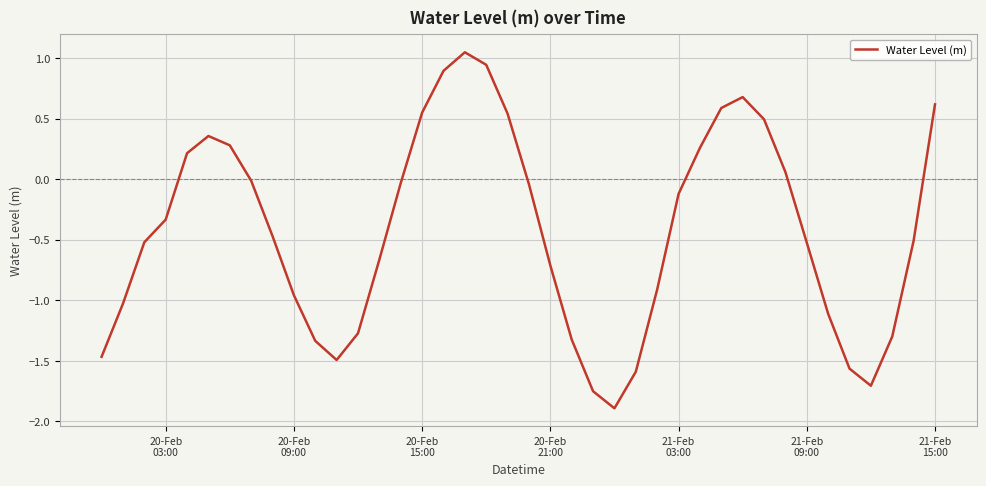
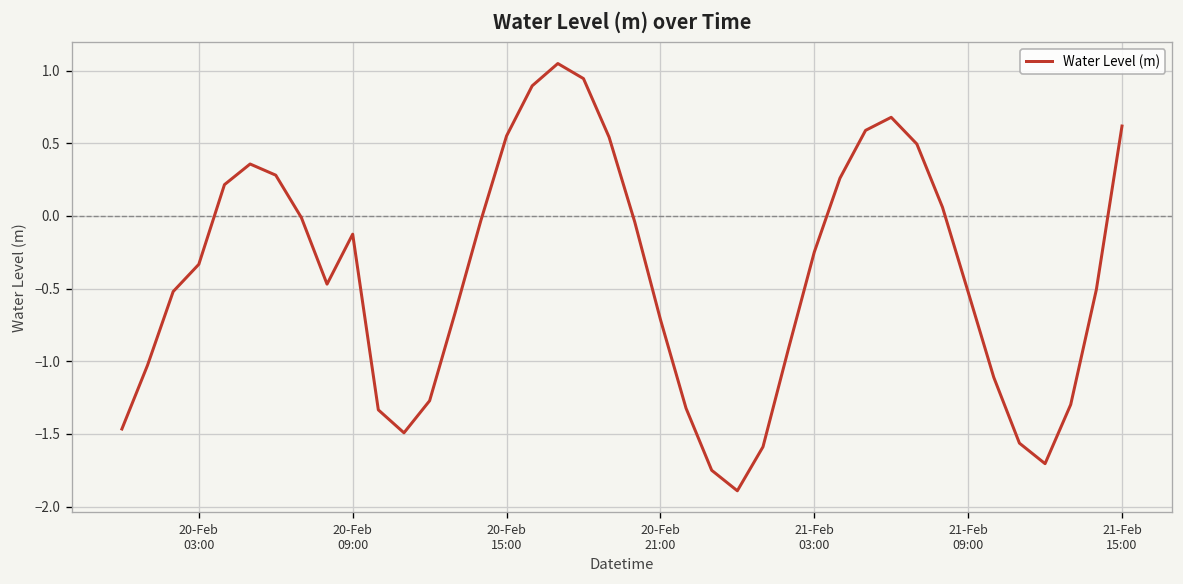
  {
    "20-Feb 03:00": -0.33,
-   "20-Feb 09:00": -0.96,
+   "20-Feb 09:00": -0.13,
    "20-Feb 15:00": 0.55,
    "20-Feb 21:00": -0.71,
-   "21-Feb 03:00": -0.12,
+   "21-Feb 03:00": -0.25,
    "21-Feb 09:00": -0.52,
    "21-Feb 15:00": 0.62
  }
